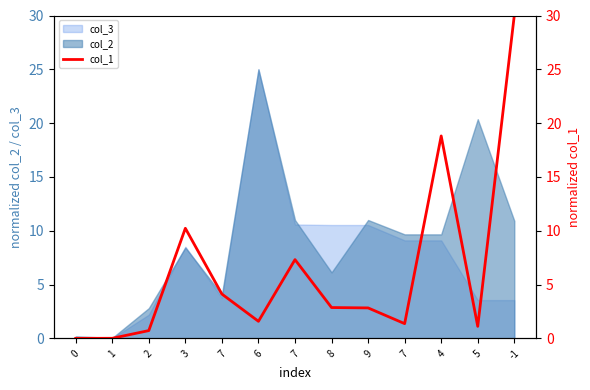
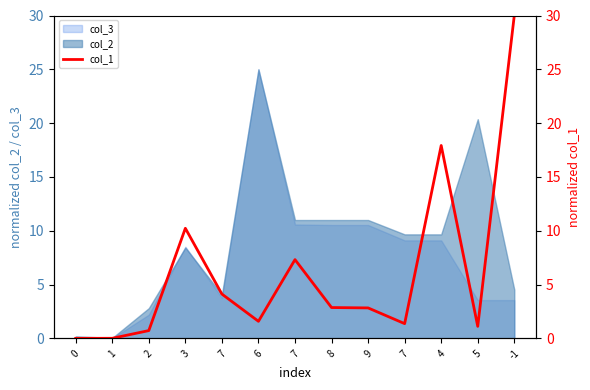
  {
    "col_3": {
      "2": 2.2,
      "8": 10.5,
      "9": 10.5,
      "4": 9.1,
      "5": 3.6,
      "-1": 3.6
    },
    "col_2": {
      "2": 2.8,
-     "8": 6.1,
+     "8": 11.0,
      "9": 11.0,
      "4": 9.7,
      "5": 20.4,
-     "-1": 10.9
+     "-1": 4.5
    },
    "col_1": {
      "0": 0.0,
      "1": 0.0,
      "2": 0.7,
      "3": 10.2,
      "6": 1.6,
      "8": 2.9,
      "9": 2.8,
-     "4": 18.8,
+     "4": 17.9,
      "5": 1.1,
      "-1": 30.0
    }
  }
